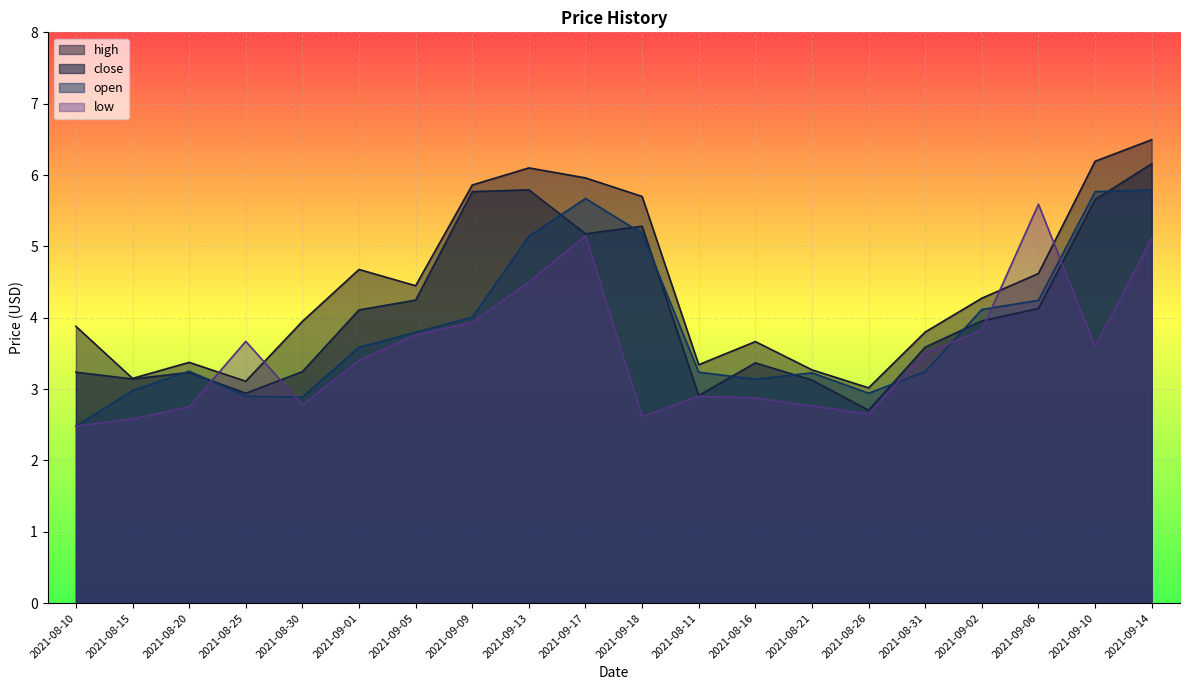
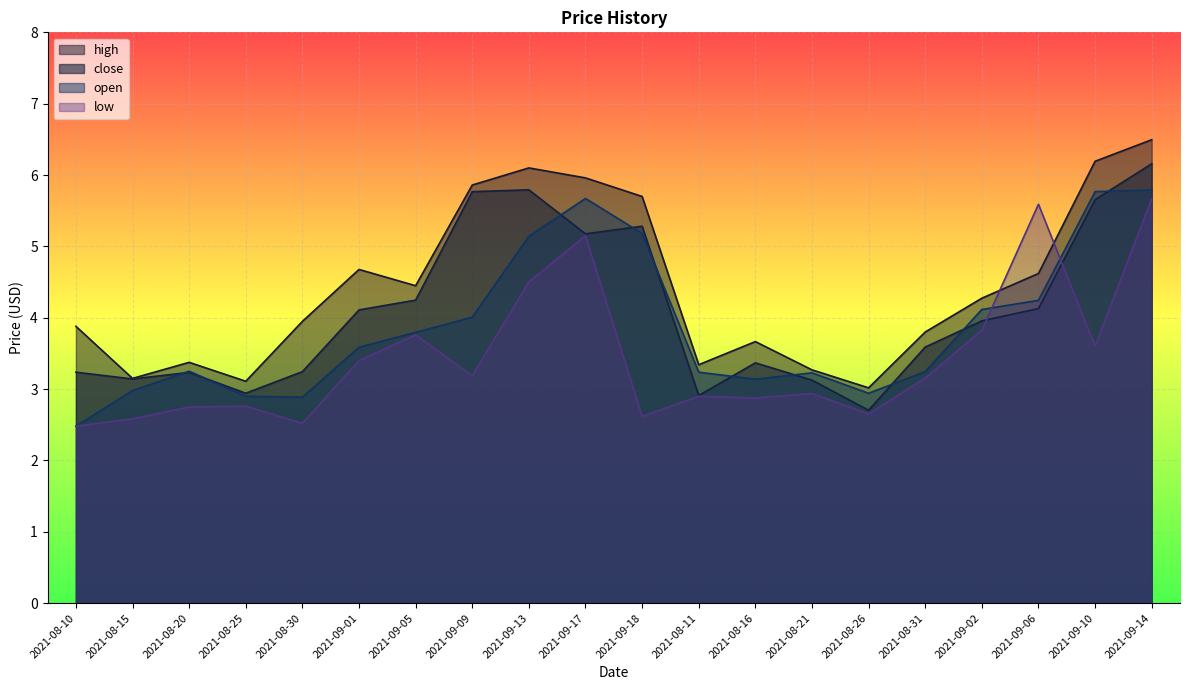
  {
    "low": {
      "2021-08-15": 2.6,
      "2021-08-20": 2.8,
-     "2021-08-25": 3.7,
-     "2021-08-30": 2.8,
+     "2021-08-25": 2.8,
+     "2021-08-30": 2.5,
      "2021-09-01": 3.4,
      "2021-09-05": 3.8,
-     "2021-09-09": 3.9,
+     "2021-09-09": 3.2,
      "2021-09-13": 4.5,
      "2021-09-18": 2.6,
      "2021-08-16": 2.9,
-     "2021-08-21": 2.8,
+     "2021-08-21": 2.9,
      "2021-08-26": 2.7,
-     "2021-08-31": 3.5,
+     "2021-08-31": 3.2,
      "2021-09-02": 3.8,
      "2021-09-06": 5.6,
      "2021-09-10": 3.6,
-     "2021-09-14": 5.1
+     "2021-09-14": 5.7
    }
  }
